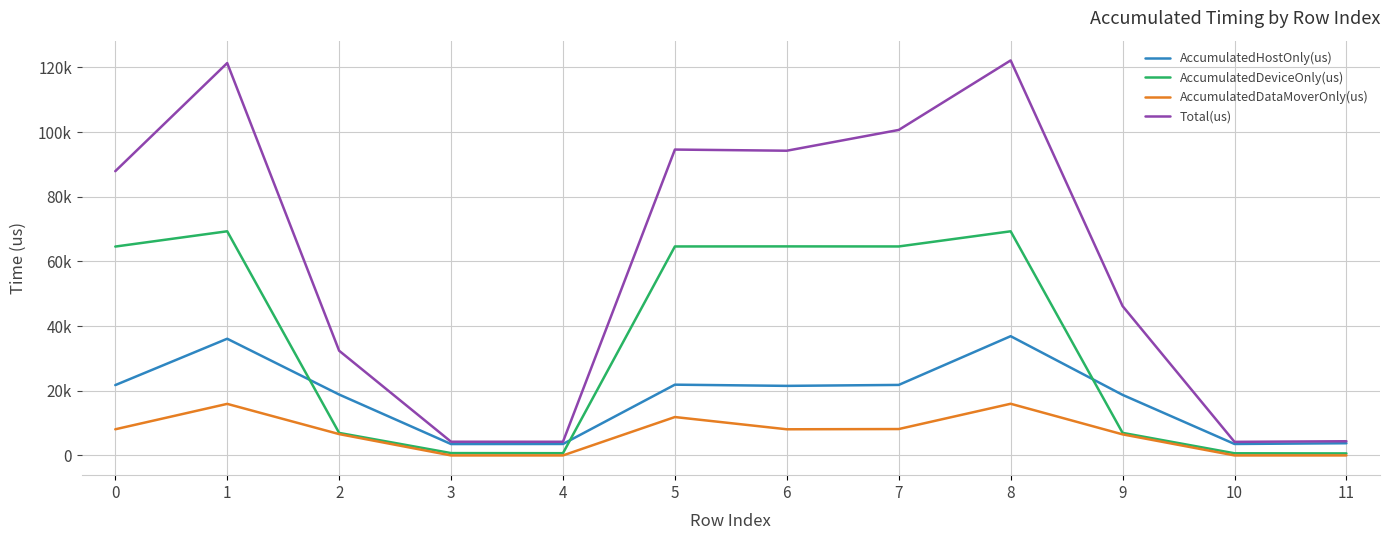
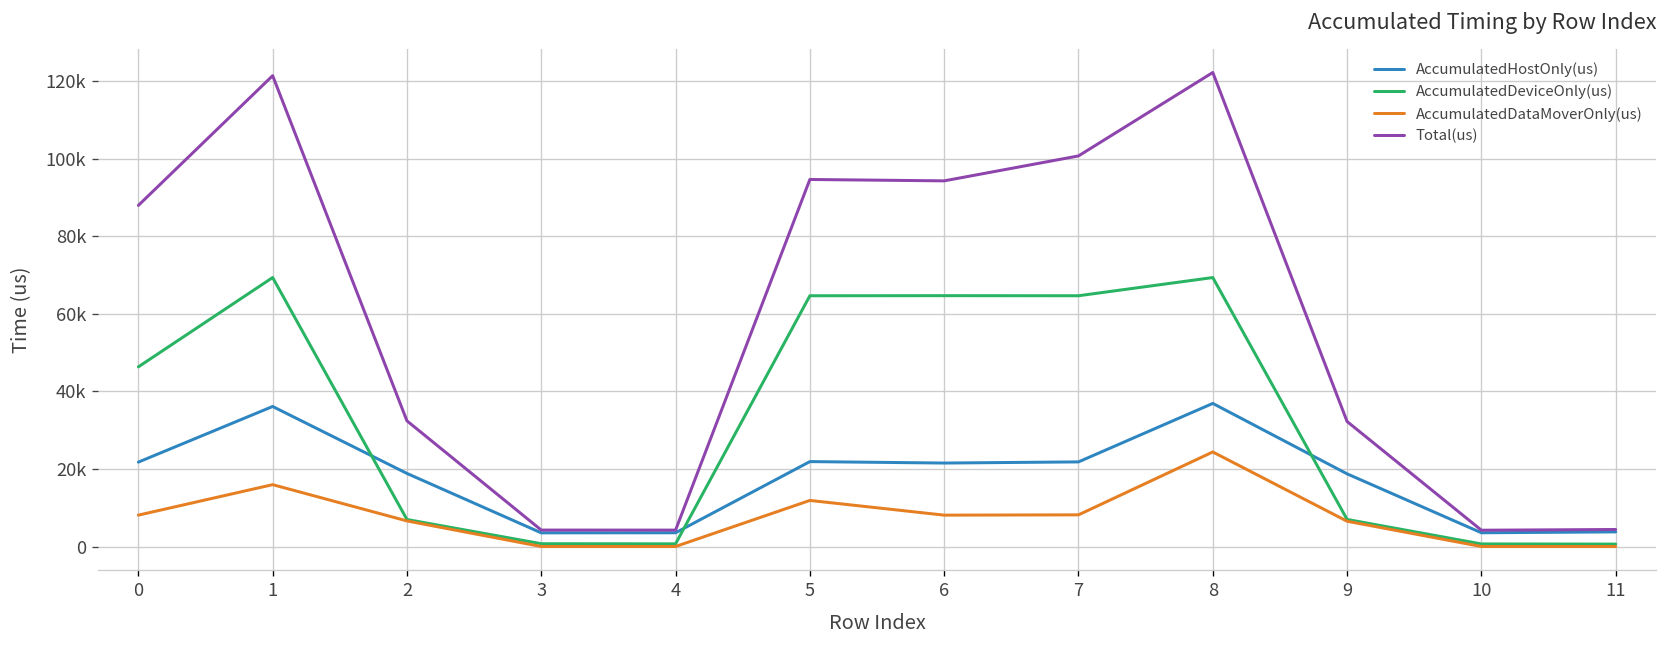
  {
    "AccumulatedHostOnly(us)": {
      "0": 22000,
      "1": 36000,
      "2": 19000,
      "5": 22000,
      "6": 22000,
      "7": 22000,
      "8": 37000,
      "9": 19000
    },
    "AccumulatedDeviceOnly(us)": {
-     "0": 65000,
+     "0": 46000,
      "1": 69000,
      "5": 65000,
      "6": 65000,
      "7": 65000,
      "8": 69000
    },
    "AccumulatedDataMoverOnly(us)": {
      "0": 8000,
      "1": 16000,
      "5": 12000,
      "6": 8000,
      "7": 8000,
-     "8": 16000
+     "8": 24000
    },
    "Total(us)": {
      "0": 88000,
      "1": 121000,
      "2": 32000,
      "5": 95000,
      "6": 94000,
      "7": 101000,
      "8": 122000,
-     "9": 46000
+     "9": 32000
    }
  }
